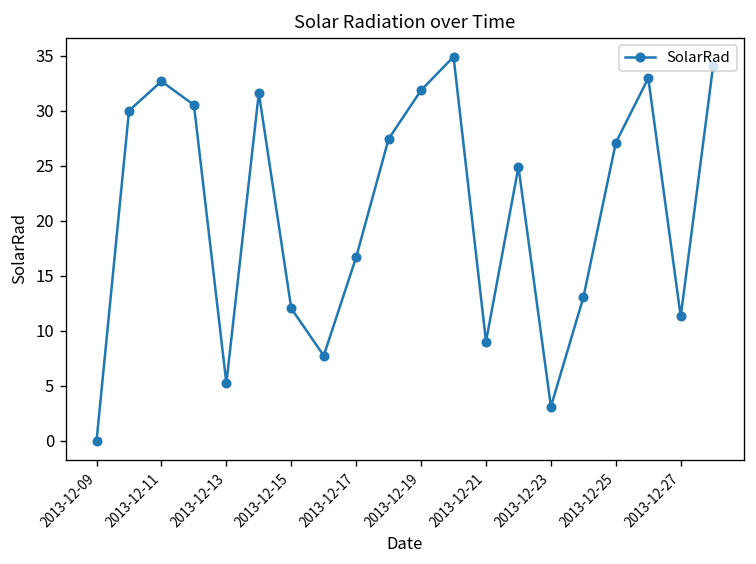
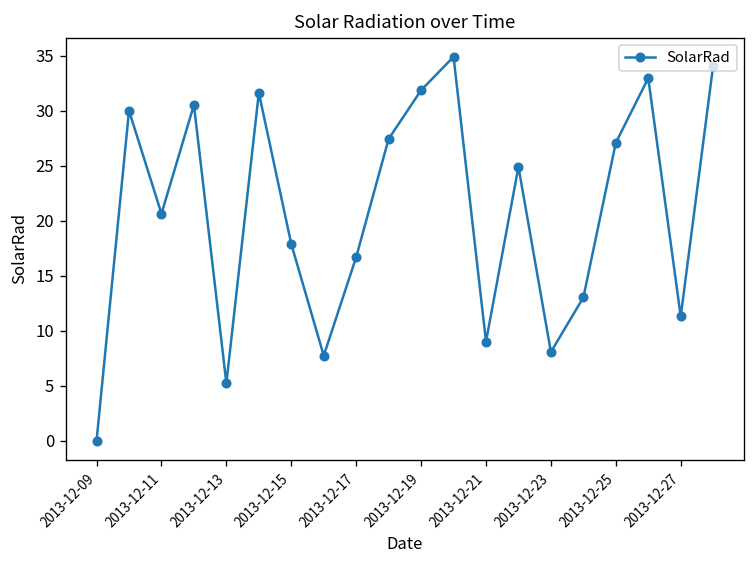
  {
    "2013-12-09": 0,
-   "2013-12-11": 33,
+   "2013-12-11": 21,
    "2013-12-13": 5,
-   "2013-12-15": 12,
+   "2013-12-15": 18,
    "2013-12-17": 17,
    "2013-12-19": 32,
    "2013-12-21": 9,
-   "2013-12-23": 3,
+   "2013-12-23": 8,
    "2013-12-25": 27,
    "2013-12-27": 11
  }
